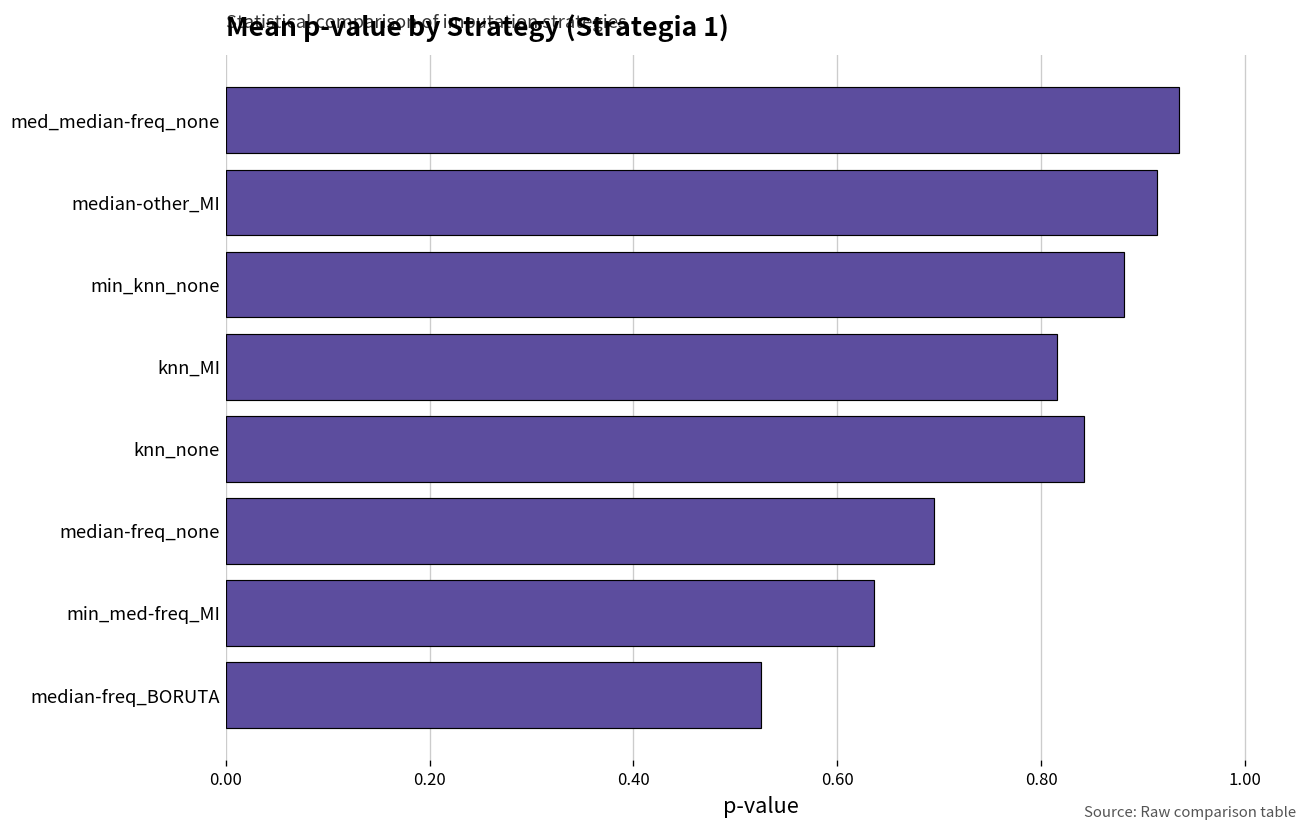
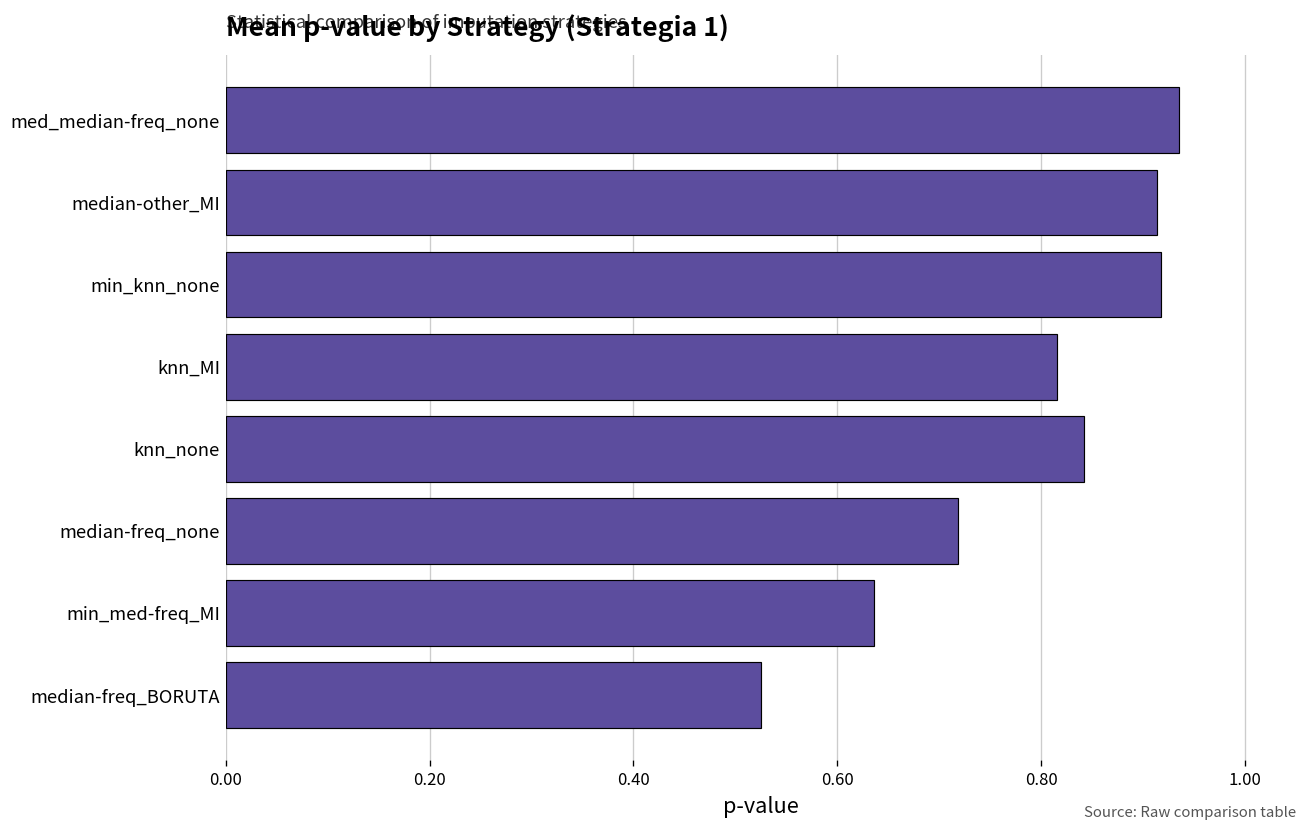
  {
    "med_median-freq_none": 0.94,
    "median-other_MI": 0.91,
-   "min_knn_none": 0.88,
+   "min_knn_none": 0.92,
    "knn_MI": 0.82,
    "knn_none": 0.84,
-   "median-freq_none": 0.69,
+   "median-freq_none": 0.72,
    "min_med-freq_MI": 0.64,
    "median-freq_BORUTA": 0.52
  }
